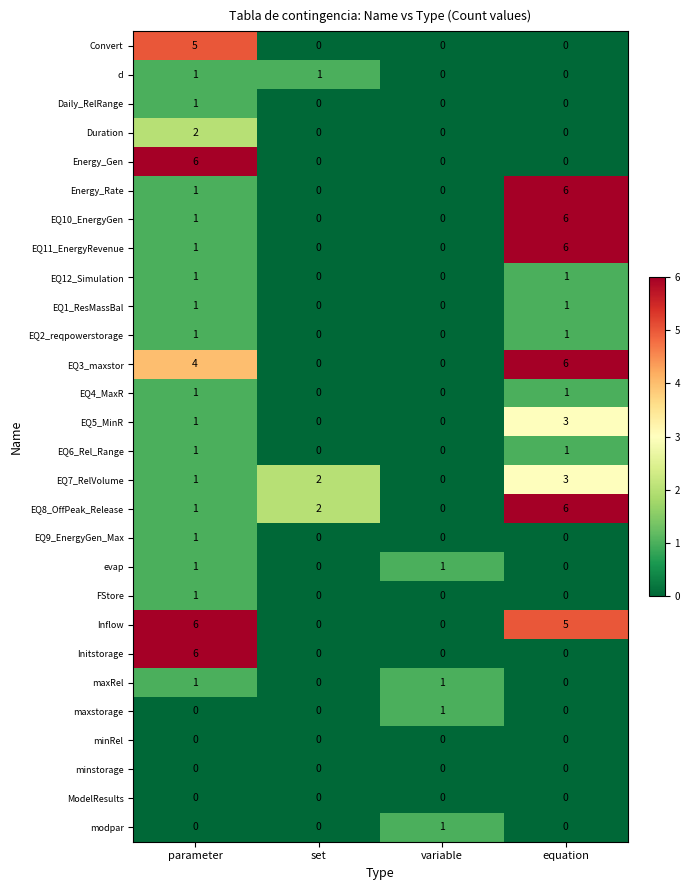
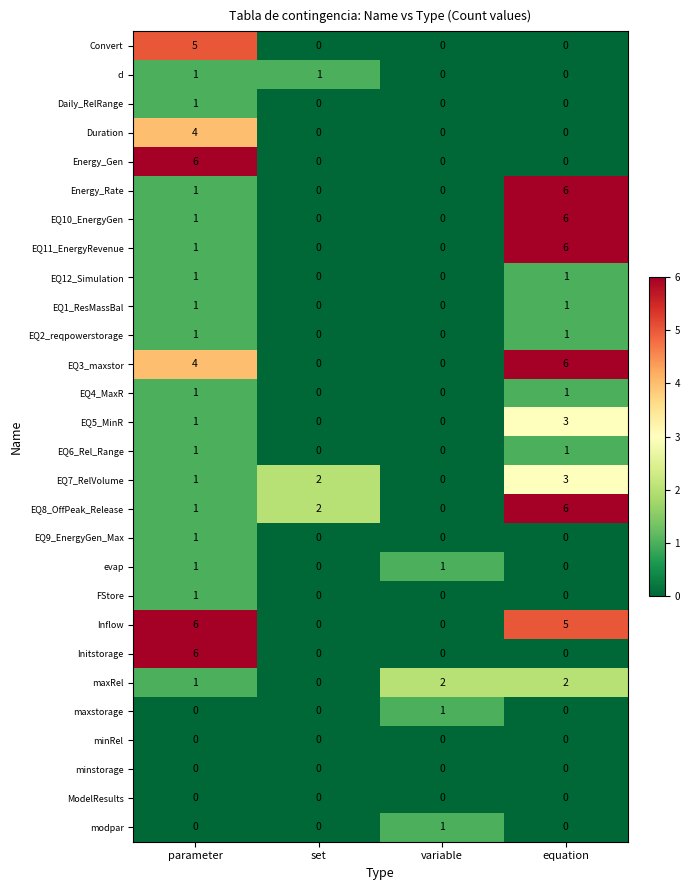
  {
    "Convert": {
      "parameter": 5,
      "set": 0,
      "variable": 0,
      "equation": 0
    },
    "d": {
      "parameter": 1,
      "set": 1,
      "variable": 0,
      "equation": 0
    },
    "Daily_RelRange": {
      "parameter": 1,
      "set": 0,
      "variable": 0,
      "equation": 0
    },
    "Duration": {
-     "parameter": 2,
+     "parameter": 4,
      "set": 0,
      "variable": 0,
      "equation": 0
    },
    "Energy_Gen": {
      "parameter": 6,
      "set": 0,
      "variable": 0,
      "equation": 0
    },
    "Energy_Rate": {
      "parameter": 1,
      "set": 0,
      "variable": 0,
      "equation": 6
    },
    "EQ10_EnergyGen": {
      "parameter": 1,
      "set": 0,
      "variable": 0,
      "equation": 6
    },
    "EQ11_EnergyRevenue": {
      "parameter": 1,
      "set": 0,
      "variable": 0,
      "equation": 6
    },
    "EQ12_Simulation": {
      "parameter": 1,
      "set": 0,
      "variable": 0,
      "equation": 1
    },
    "EQ1_ResMassBal": {
      "parameter": 1,
      "set": 0,
      "variable": 0,
      "equation": 1
    },
    "EQ2_reqpowerstorage": {
      "parameter": 1,
      "set": 0,
      "variable": 0,
      "equation": 1
    },
    "EQ3_maxstor": {
      "parameter": 4,
      "set": 0,
      "variable": 0,
      "equation": 6
    },
    "EQ4_MaxR": {
      "parameter": 1,
      "set": 0,
      "variable": 0,
      "equation": 1
    },
    "EQ5_MinR": {
      "parameter": 1,
      "set": 0,
      "variable": 0,
      "equation": 3
    },
    "EQ6_Rel_Range": {
      "parameter": 1,
      "set": 0,
      "variable": 0,
      "equation": 1
    },
    "EQ7_RelVolume": {
      "parameter": 1,
      "set": 2,
      "variable": 0,
      "equation": 3
    },
    "EQ8_OffPeak_Release": {
      "parameter": 1,
      "set": 2,
      "variable": 0,
      "equation": 6
    },
    "EQ9_EnergyGen_Max": {
      "parameter": 1,
      "set": 0,
      "variable": 0,
      "equation": 0
    },
    "evap": {
      "parameter": 1,
      "set": 0,
      "variable": 1,
      "equation": 0
    },
    "FStore": {
      "parameter": 1,
      "set": 0,
      "variable": 0,
      "equation": 0
    },
    "Inflow": {
      "parameter": 6,
      "set": 0,
      "variable": 0,
      "equation": 5
    },
    "Initstorage": {
      "parameter": 6,
      "set": 0,
      "variable": 0,
      "equation": 0
    },
    "maxRel": {
      "parameter": 1,
      "set": 0,
-     "variable": 1,
-     "equation": 0
+     "variable": 2,
+     "equation": 2
    },
    "maxstorage": {
      "parameter": 0,
      "set": 0,
      "variable": 1,
      "equation": 0
    },
    "minRel": {
      "parameter": 0,
      "set": 0,
      "variable": 0,
      "equation": 0
    },
    "minstorage": {
      "parameter": 0,
      "set": 0,
      "variable": 0,
      "equation": 0
    },
    "ModelResults": {
      "parameter": 0,
      "set": 0,
      "variable": 0,
      "equation": 0
    },
    "modpar": {
      "parameter": 0,
      "set": 0,
      "variable": 1,
      "equation": 0
    }
  }
